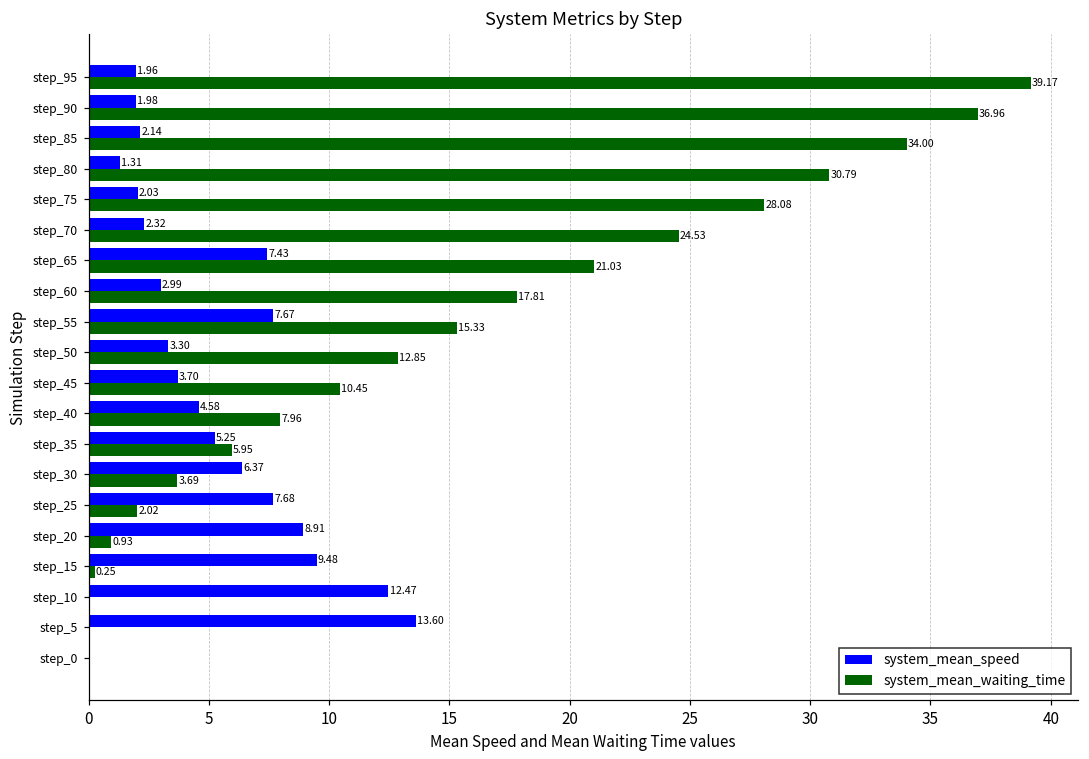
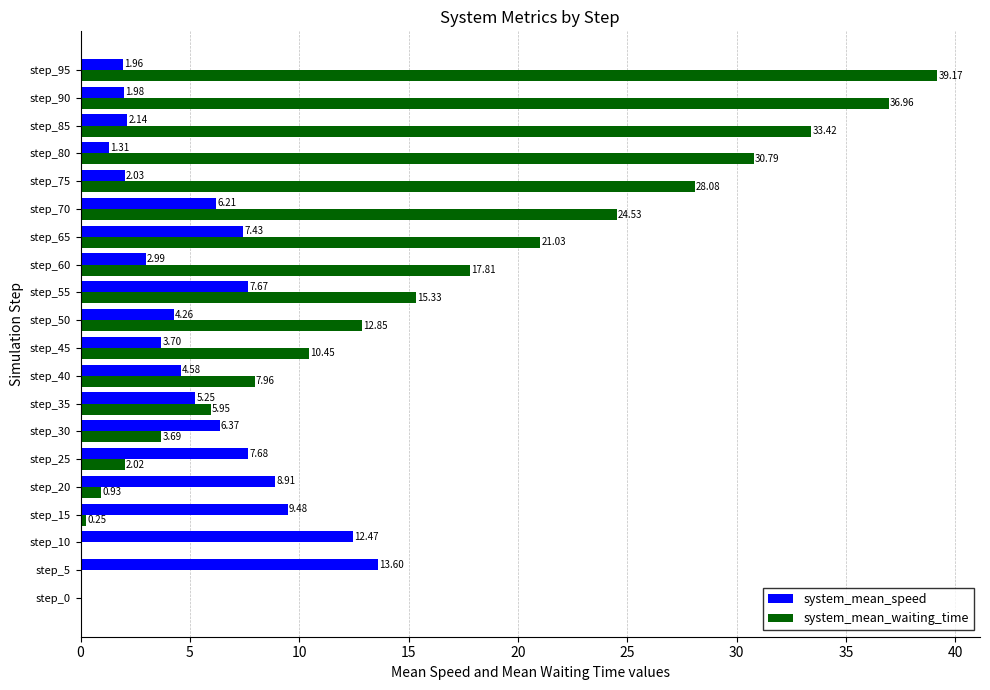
  {
    "system_mean_speed": {
      "step_95": 1.96,
      "step_90": 1.98,
      "step_85": 2.14,
      "step_80": 1.31,
      "step_75": 2.03,
-     "step_70": 2.32,
+     "step_70": 6.21,
      "step_65": 7.43,
      "step_60": 2.99,
      "step_55": 7.67,
-     "step_50": 3.30,
+     "step_50": 4.26,
      "step_45": 3.70,
      "step_40": 4.58,
      "step_35": 5.25,
      "step_30": 6.37,
      "step_25": 7.68,
      "step_20": 8.91,
      "step_15": 9.48,
      "step_10": 12.47,
      "step_5": 13.60
    },
    "system_mean_waiting_time": {
      "step_95": 39.17,
      "step_90": 36.96,
-     "step_85": 34.00,
+     "step_85": 33.42,
      "step_80": 30.79,
      "step_75": 28.08,
      "step_70": 24.53,
      "step_65": 21.03,
      "step_60": 17.81,
      "step_55": 15.33,
      "step_50": 12.85,
      "step_45": 10.45,
      "step_40": 7.96,
      "step_35": 5.95,
      "step_30": 3.69,
      "step_25": 2.02,
      "step_20": 0.93,
      "step_15": 0.25
    }
  }
